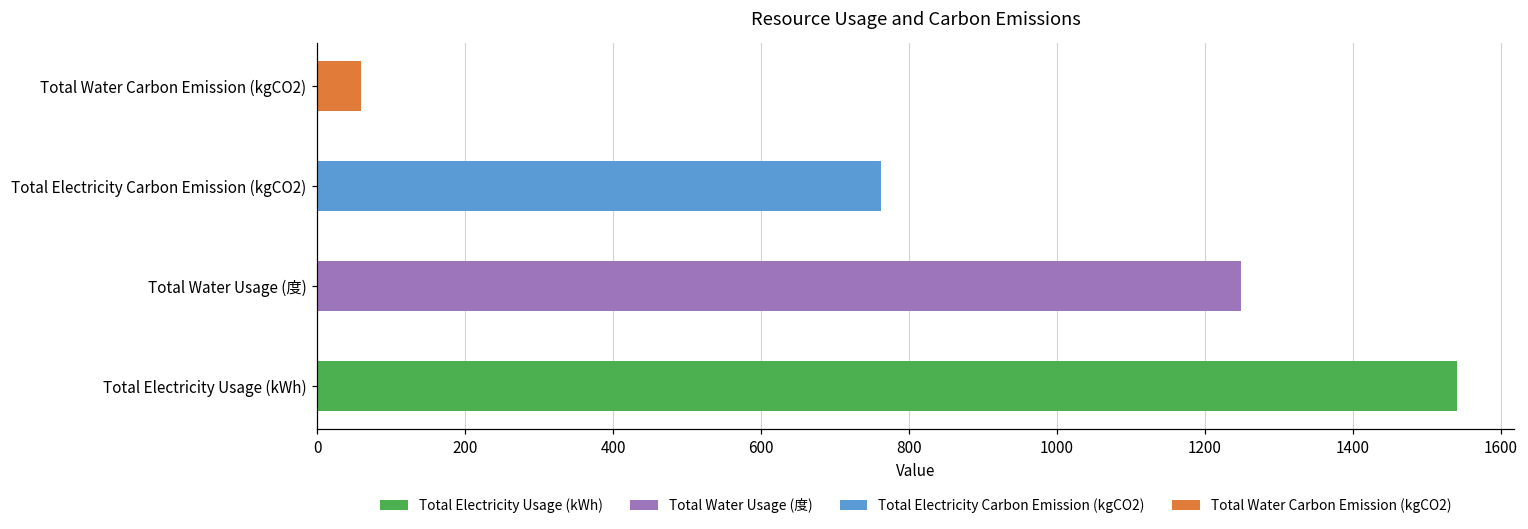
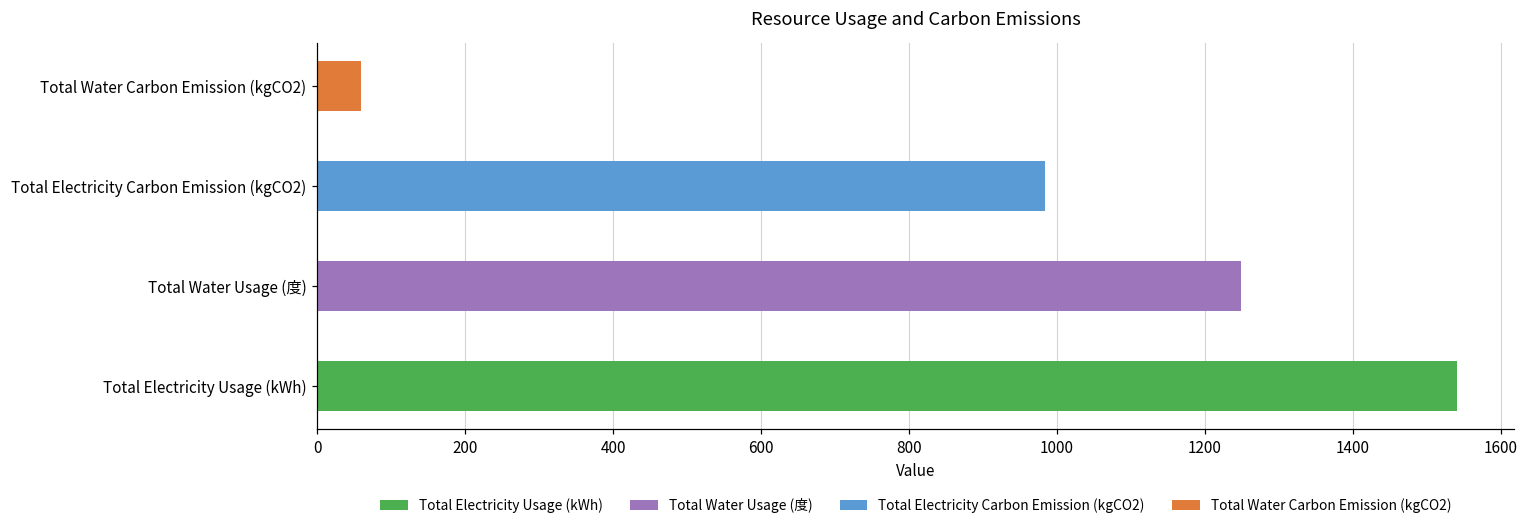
  {
    "Total Water Carbon Emission (kgCO2)": 60,
-   "Total Electricity Carbon Emission (kgCO2)": 760,
+   "Total Electricity Carbon Emission (kgCO2)": 980,
    "Total Water Usage (度)": 1250,
    "Total Electricity Usage (kWh)": 1540
  }
